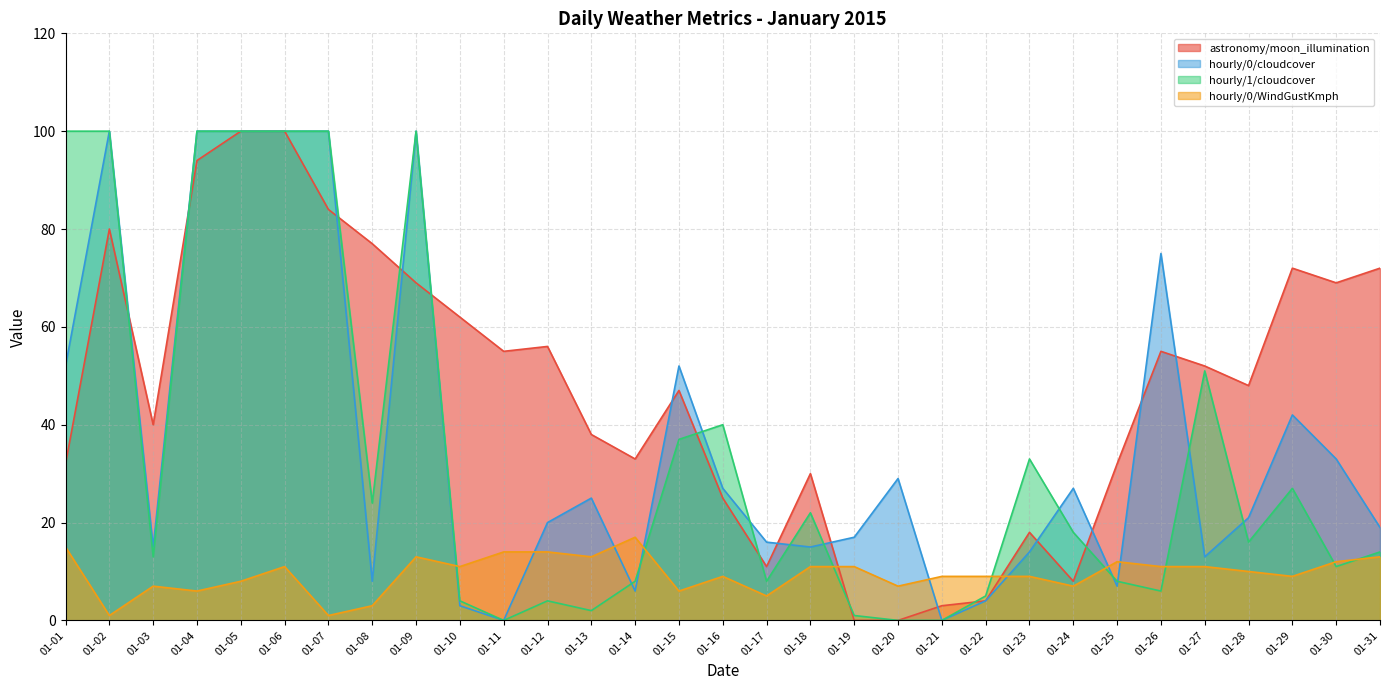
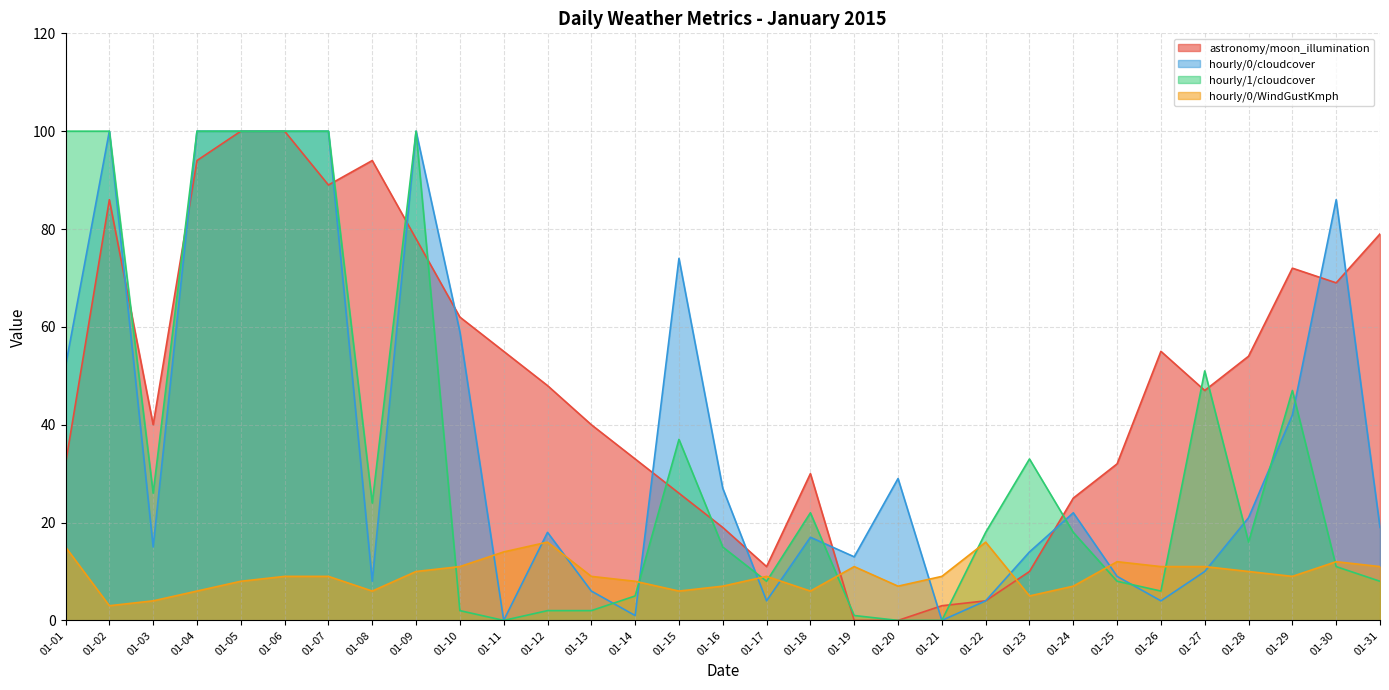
  {
    "astronomy/moon_illumination": {
      "01-01": 32,
-     "01-02": 80,
+     "01-02": 86,
      "01-03": 40,
      "01-04": 94,
-     "01-07": 84,
-     "01-08": 77,
-     "01-09": 69,
+     "01-07": 89,
+     "01-08": 94,
+     "01-09": 78,
      "01-10": 62,
      "01-11": 55,
-     "01-12": 56,
-     "01-13": 38,
+     "01-12": 48,
+     "01-13": 40,
      "01-14": 33,
-     "01-15": 47,
-     "01-16": 25,
+     "01-15": 26,
+     "01-16": 19,
      "01-17": 11,
      "01-18": 30,
      "01-19": 0,
      "01-21": 3,
-     "01-23": 18,
-     "01-24": 8,
+     "01-23": 10,
+     "01-24": 25,
      "01-25": 32,
      "01-26": 55,
-     "01-27": 52,
-     "01-28": 48,
+     "01-27": 47,
+     "01-28": 54,
      "01-29": 72,
      "01-30": 69,
-     "01-31": 72
+     "01-31": 79
    },
    "hourly/0/cloudcover": {
      "01-01": 52,
      "01-03": 15,
      "01-08": 8,
-     "01-10": 3,
-     "01-12": 20,
-     "01-13": 25,
-     "01-14": 6,
-     "01-15": 52,
+     "01-10": 59,
+     "01-12": 18,
+     "01-13": 6,
+     "01-14": 1,
+     "01-15": 74,
      "01-16": 27,
-     "01-17": 16,
-     "01-18": 15,
-     "01-19": 17,
+     "01-17": 4,
+     "01-18": 17,
+     "01-19": 13,
      "01-20": 29,
      "01-23": 14,
-     "01-24": 27,
-     "01-25": 7,
-     "01-26": 75,
-     "01-27": 13,
+     "01-24": 22,
+     "01-25": 9,
+     "01-26": 4,
+     "01-27": 10,
      "01-28": 21,
      "01-29": 42,
-     "01-30": 33,
+     "01-30": 86,
      "01-31": 19
    },
    "hourly/1/cloudcover": {
      "01-01": 100,
-     "01-03": 13,
+     "01-03": 26,
      "01-08": 24,
-     "01-10": 4,
-     "01-12": 4,
+     "01-10": 2,
+     "01-12": 2,
      "01-13": 2,
-     "01-14": 8,
+     "01-14": 5,
      "01-15": 37,
-     "01-16": 40,
+     "01-16": 15,
      "01-17": 8,
      "01-18": 22,
      "01-19": 1,
-     "01-22": 5,
+     "01-22": 18,
      "01-23": 33,
      "01-24": 18,
      "01-25": 8,
      "01-26": 6,
      "01-27": 51,
      "01-28": 16,
-     "01-29": 27,
+     "01-29": 47,
      "01-30": 11,
-     "01-31": 14
+     "01-31": 8
    },
    "hourly/0/WindGustKmph": {
      "01-01": 15,
-     "01-02": 1,
-     "01-03": 7,
+     "01-02": 3,
+     "01-03": 4,
      "01-04": 6,
      "01-05": 8,
-     "01-06": 11,
-     "01-07": 1,
-     "01-08": 3,
-     "01-09": 13,
+     "01-06": 9,
+     "01-07": 9,
+     "01-08": 6,
+     "01-09": 10,
      "01-10": 11,
      "01-11": 14,
-     "01-12": 14,
-     "01-13": 13,
-     "01-14": 17,
+     "01-12": 16,
+     "01-13": 9,
+     "01-14": 8,
      "01-15": 6,
-     "01-16": 9,
-     "01-17": 5,
-     "01-18": 11,
+     "01-16": 7,
+     "01-17": 9,
+     "01-18": 6,
      "01-19": 11,
      "01-20": 7,
      "01-21": 9,
-     "01-22": 9,
-     "01-23": 9,
+     "01-22": 16,
+     "01-23": 5,
      "01-24": 7,
      "01-25": 12,
      "01-26": 11,
      "01-27": 11,
      "01-28": 10,
      "01-29": 9,
      "01-30": 12,
-     "01-31": 13
+     "01-31": 11
    }
  }
